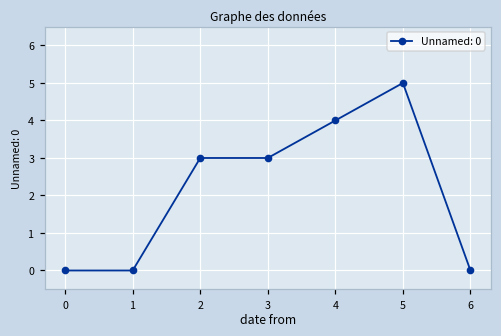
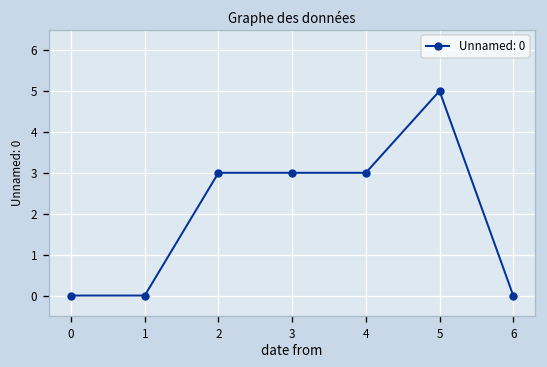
  {
    "0": 0,
    "1": 0,
    "2": 3,
    "3": 3,
-   "4": 4,
+   "4": 3,
    "5": 5,
    "6": 0
  }
